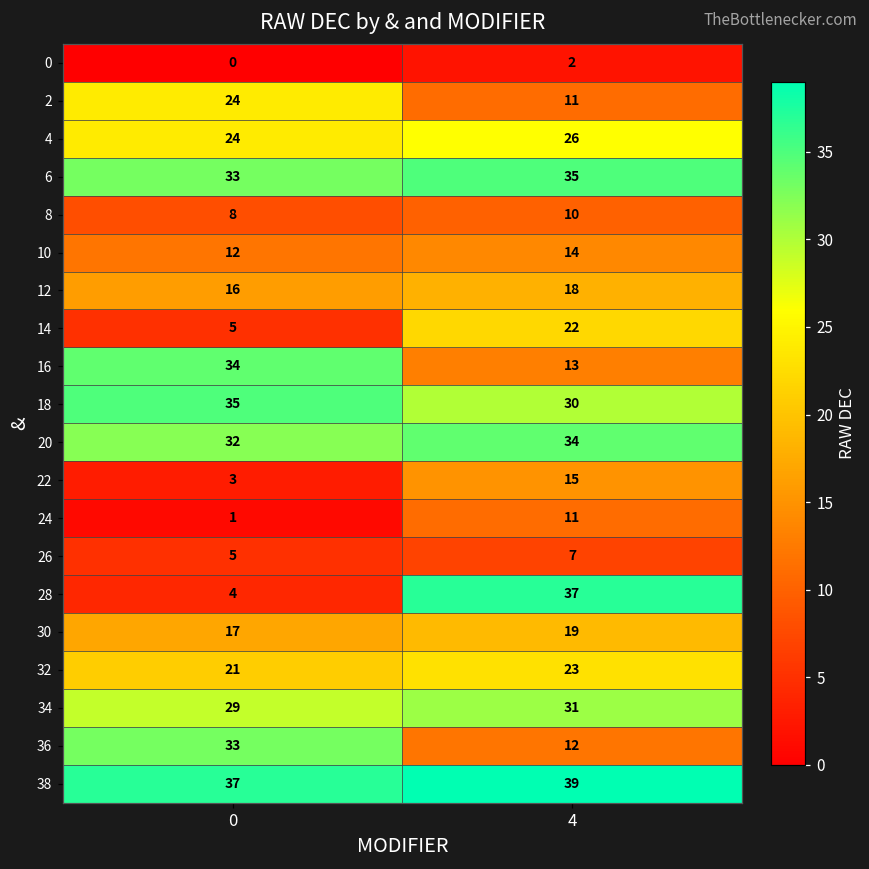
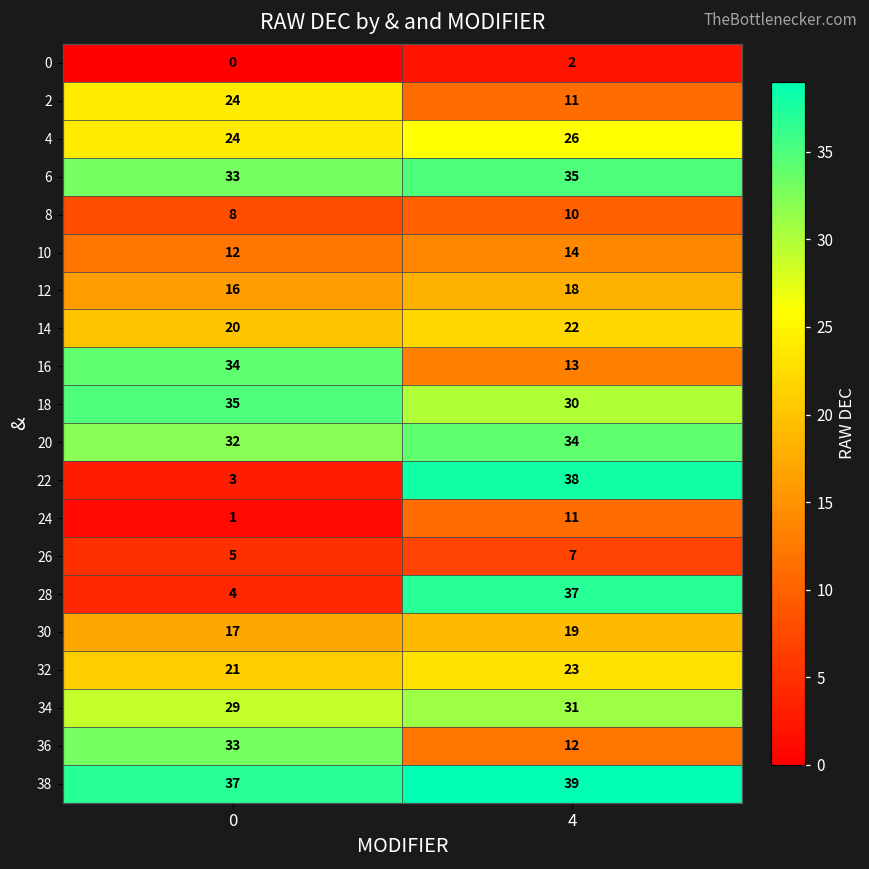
  {
    "0": {
      "0": 0,
      "4": 2
    },
    "2": {
      "0": 24,
      "4": 11
    },
    "4": {
      "0": 24,
      "4": 26
    },
    "6": {
      "0": 33,
      "4": 35
    },
    "8": {
      "0": 8,
      "4": 10
    },
    "10": {
      "0": 12,
      "4": 14
    },
    "12": {
      "0": 16,
      "4": 18
    },
    "14": {
-     "0": 5,
+     "0": 20,
      "4": 22
    },
    "16": {
      "0": 34,
      "4": 13
    },
    "18": {
      "0": 35,
      "4": 30
    },
    "20": {
      "0": 32,
      "4": 34
    },
    "22": {
      "0": 3,
-     "4": 15
+     "4": 38
    },
    "24": {
      "0": 1,
      "4": 11
    },
    "26": {
      "0": 5,
      "4": 7
    },
    "28": {
      "0": 4,
      "4": 37
    },
    "30": {
      "0": 17,
      "4": 19
    },
    "32": {
      "0": 21,
      "4": 23
    },
    "34": {
      "0": 29,
      "4": 31
    },
    "36": {
      "0": 33,
      "4": 12
    },
    "38": {
      "0": 37,
      "4": 39
    }
  }
